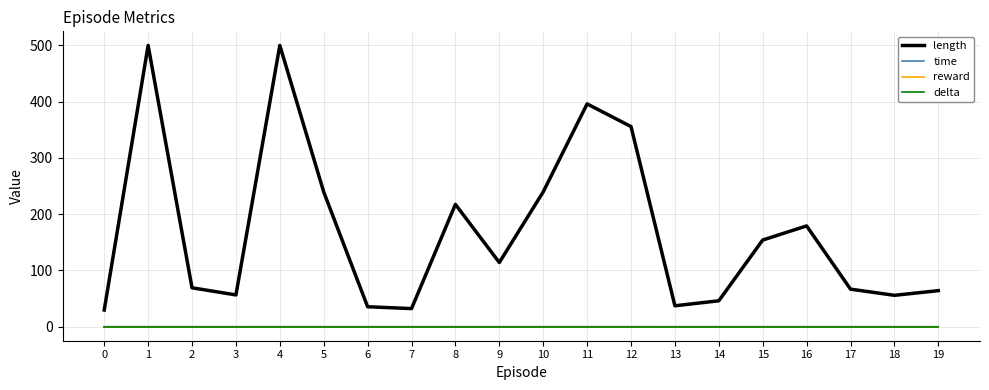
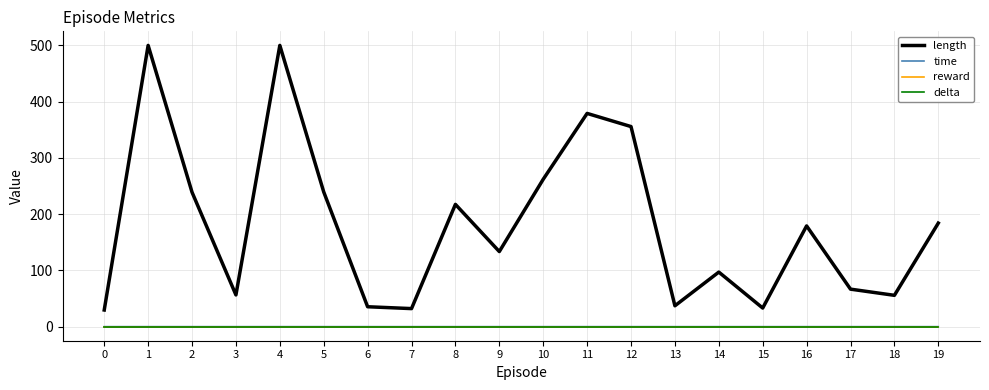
  {
    "length": {
      "0": 30,
      "1": 500,
-     "2": 70,
+     "2": 240,
      "3": 60,
      "4": 500,
      "5": 240,
      "6": 40,
      "7": 30,
      "8": 220,
-     "9": 110,
-     "10": 240,
-     "11": 400,
+     "9": 130,
+     "10": 260,
+     "11": 380,
      "12": 360,
      "13": 40,
-     "14": 50,
-     "15": 150,
+     "14": 100,
+     "15": 30,
      "16": 180,
      "17": 70,
      "18": 60,
-     "19": 60
+     "19": 180
    },
    "delta": {
      "0": 0,
      "1": 0,
      "2": 0,
      "3": 0,
      "4": 0,
      "5": 0,
      "6": 0,
      "7": 0,
      "8": 0,
      "9": 0,
      "10": 0,
      "11": 0,
      "12": 0,
      "13": 0,
      "14": 0,
      "15": 0,
      "16": 0,
      "17": 0,
      "18": 0,
      "19": 0
    }
  }
